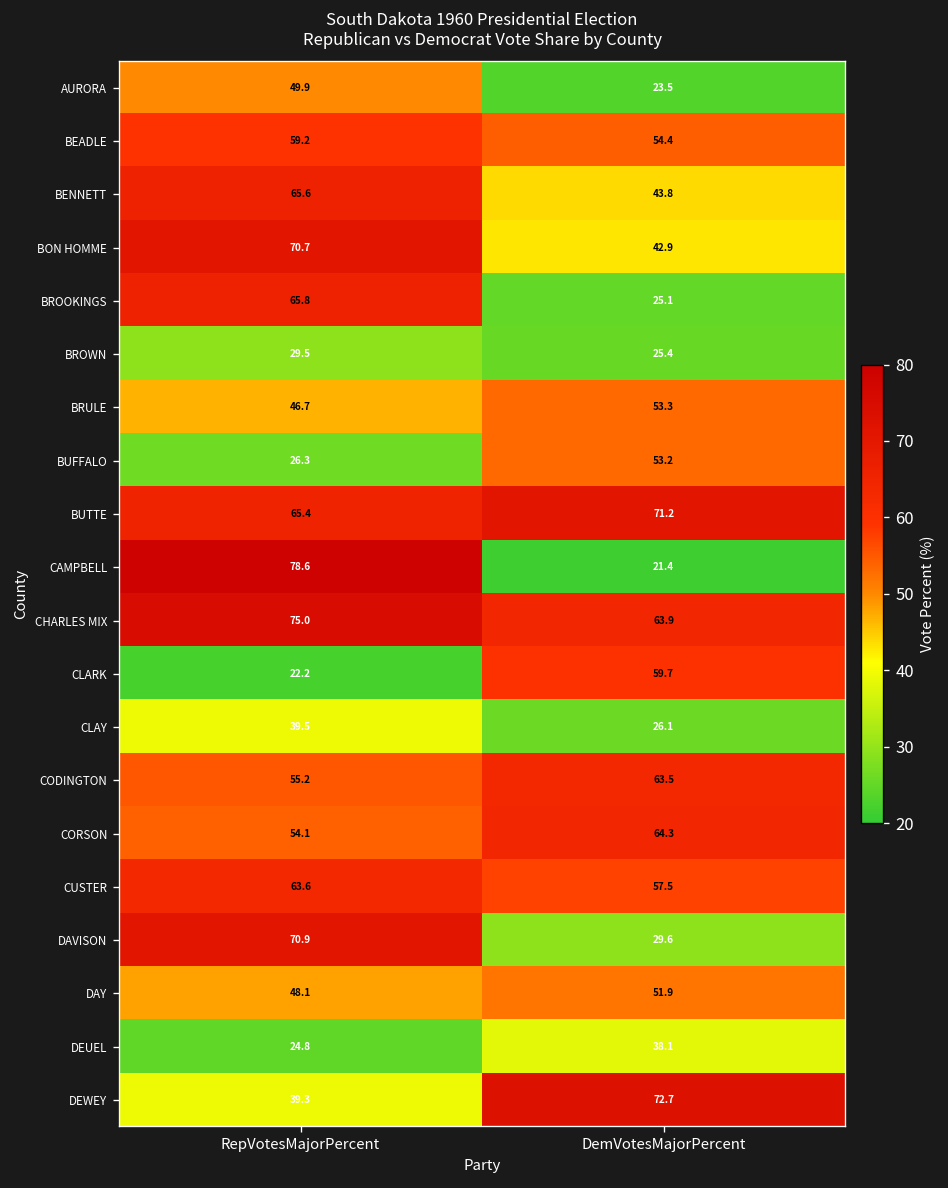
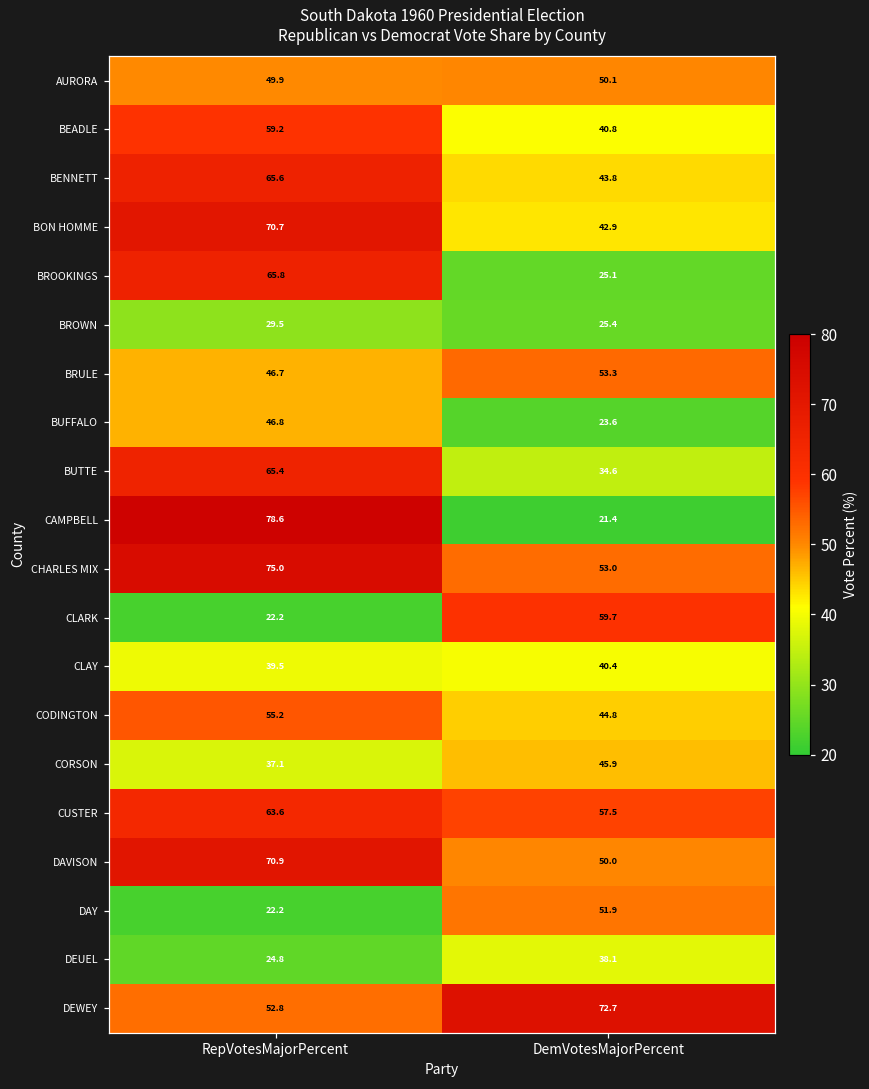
  {
    "AURORA": {
      "RepVotesMajorPercent": 49.9,
-     "DemVotesMajorPercent": 23.5
+     "DemVotesMajorPercent": 50.1
    },
    "BEADLE": {
      "RepVotesMajorPercent": 59.2,
-     "DemVotesMajorPercent": 54.4
+     "DemVotesMajorPercent": 40.8
    },
    "BENNETT": {
      "RepVotesMajorPercent": 65.6,
      "DemVotesMajorPercent": 43.8
    },
    "BON HOMME": {
      "RepVotesMajorPercent": 70.7,
      "DemVotesMajorPercent": 42.9
    },
    "BROOKINGS": {
      "RepVotesMajorPercent": 65.8,
      "DemVotesMajorPercent": 25.1
    },
    "BROWN": {
      "RepVotesMajorPercent": 29.5,
      "DemVotesMajorPercent": 25.4
    },
    "BRULE": {
      "RepVotesMajorPercent": 46.7,
      "DemVotesMajorPercent": 53.3
    },
    "BUFFALO": {
-     "RepVotesMajorPercent": 26.3,
-     "DemVotesMajorPercent": 53.2
+     "RepVotesMajorPercent": 46.8,
+     "DemVotesMajorPercent": 23.6
    },
    "BUTTE": {
      "RepVotesMajorPercent": 65.4,
-     "DemVotesMajorPercent": 71.2
+     "DemVotesMajorPercent": 34.6
    },
    "CAMPBELL": {
      "RepVotesMajorPercent": 78.6,
      "DemVotesMajorPercent": 21.4
    },
    "CHARLES MIX": {
      "RepVotesMajorPercent": 75.0,
-     "DemVotesMajorPercent": 63.9
+     "DemVotesMajorPercent": 53.0
    },
    "CLARK": {
      "RepVotesMajorPercent": 22.2,
      "DemVotesMajorPercent": 59.7
    },
    "CLAY": {
      "RepVotesMajorPercent": 39.5,
-     "DemVotesMajorPercent": 26.1
+     "DemVotesMajorPercent": 40.4
    },
    "CODINGTON": {
      "RepVotesMajorPercent": 55.2,
-     "DemVotesMajorPercent": 63.5
+     "DemVotesMajorPercent": 44.8
    },
    "CORSON": {
-     "RepVotesMajorPercent": 54.1,
-     "DemVotesMajorPercent": 64.3
+     "RepVotesMajorPercent": 37.1,
+     "DemVotesMajorPercent": 45.9
    },
    "CUSTER": {
      "RepVotesMajorPercent": 63.6,
      "DemVotesMajorPercent": 57.5
    },
    "DAVISON": {
      "RepVotesMajorPercent": 70.9,
-     "DemVotesMajorPercent": 29.6
+     "DemVotesMajorPercent": 50.0
    },
    "DAY": {
-     "RepVotesMajorPercent": 48.1,
+     "RepVotesMajorPercent": 22.2,
      "DemVotesMajorPercent": 51.9
    },
    "DEUEL": {
      "RepVotesMajorPercent": 24.8,
      "DemVotesMajorPercent": 38.1
    },
    "DEWEY": {
-     "RepVotesMajorPercent": 39.3,
+     "RepVotesMajorPercent": 52.8,
      "DemVotesMajorPercent": 72.7
    }
  }
